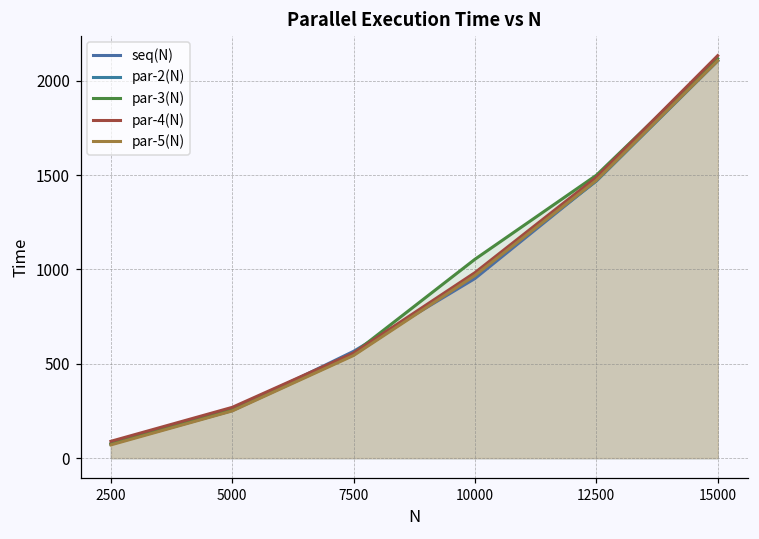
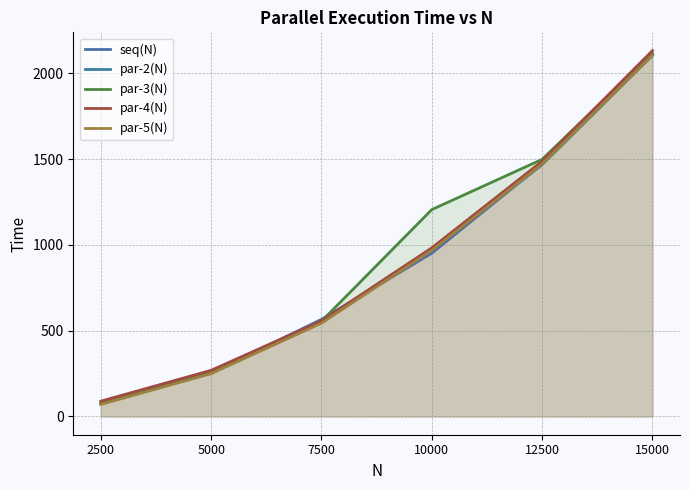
  {
    "par-3(N)": {
-     "10000": 1050
+     "10000": 1210
    }
  }
